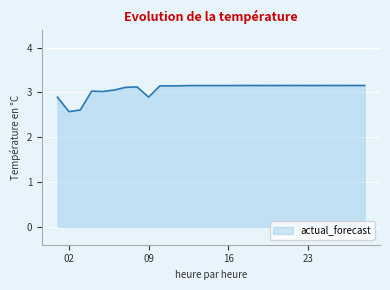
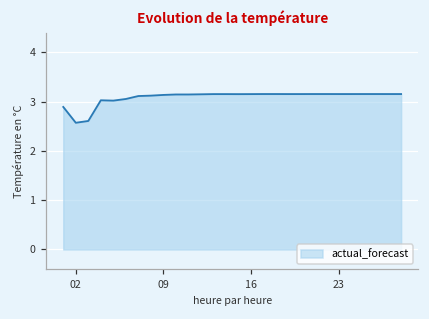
  {
    "02": 2.6,
-   "09": 2.9,
+   "09": 3.1,
    "16": 3.2,
    "23": 3.2
  }
